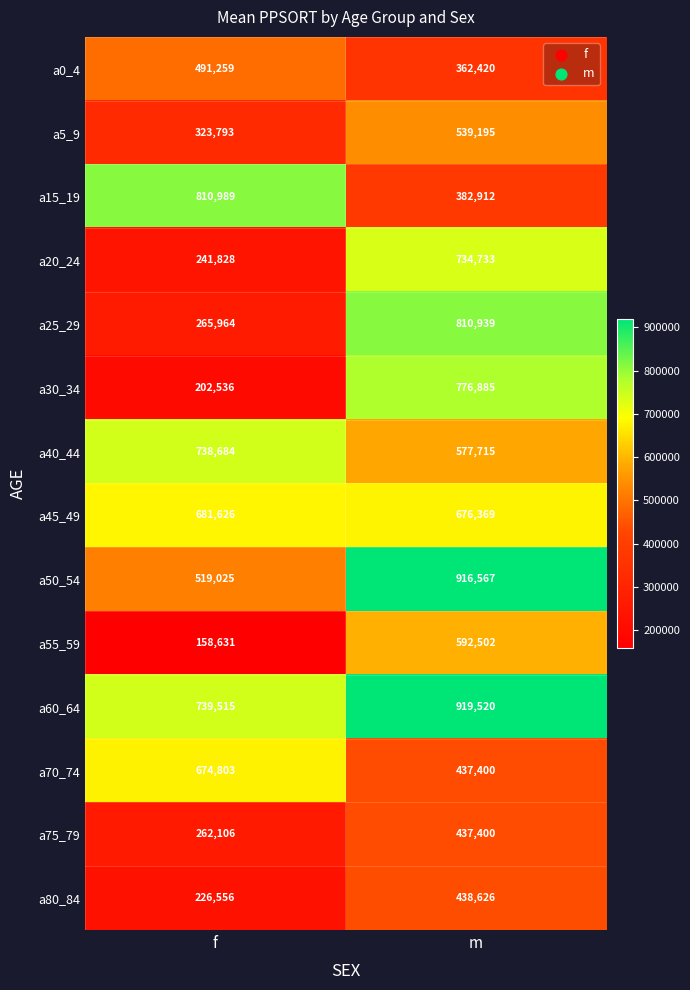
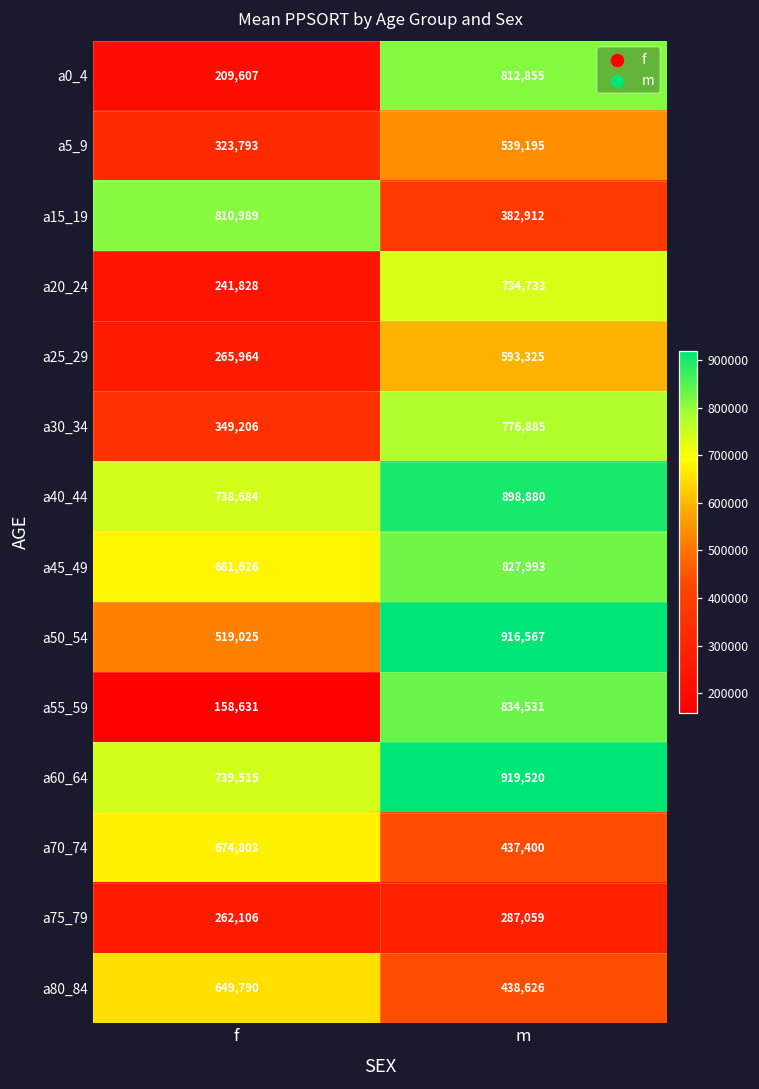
  {
    "a0_4": {
-     "f": "491,259",
-     "m": "362,420"
+     "f": "209,607",
+     "m": "812,855"
    },
    "a5_9": {
      "f": "323,793",
      "m": "539,195"
    },
    "a15_19": {
      "f": "810,989",
      "m": "382,912"
    },
    "a20_24": {
      "f": "241,828",
      "m": "734,733"
    },
    "a25_29": {
      "f": "265,964",
-     "m": "810,939"
+     "m": "593,325"
    },
    "a30_34": {
-     "f": "202,536",
+     "f": "349,206",
      "m": "776,885"
    },
    "a40_44": {
      "f": "738,684",
-     "m": "577,715"
+     "m": "898,880"
    },
    "a45_49": {
      "f": "681,626",
-     "m": "676,369"
+     "m": "827,993"
    },
    "a50_54": {
      "f": "519,025",
      "m": "916,567"
    },
    "a55_59": {
      "f": "158,631",
-     "m": "592,502"
+     "m": "834,531"
    },
    "a60_64": {
      "f": "739,515",
      "m": "919,520"
    },
    "a70_74": {
      "f": "674,803",
      "m": "437,400"
    },
    "a75_79": {
      "f": "262,106",
-     "m": "437,400"
+     "m": "287,059"
    },
    "a80_84": {
-     "f": "226,556",
+     "f": "649,790",
      "m": "438,626"
    }
  }
